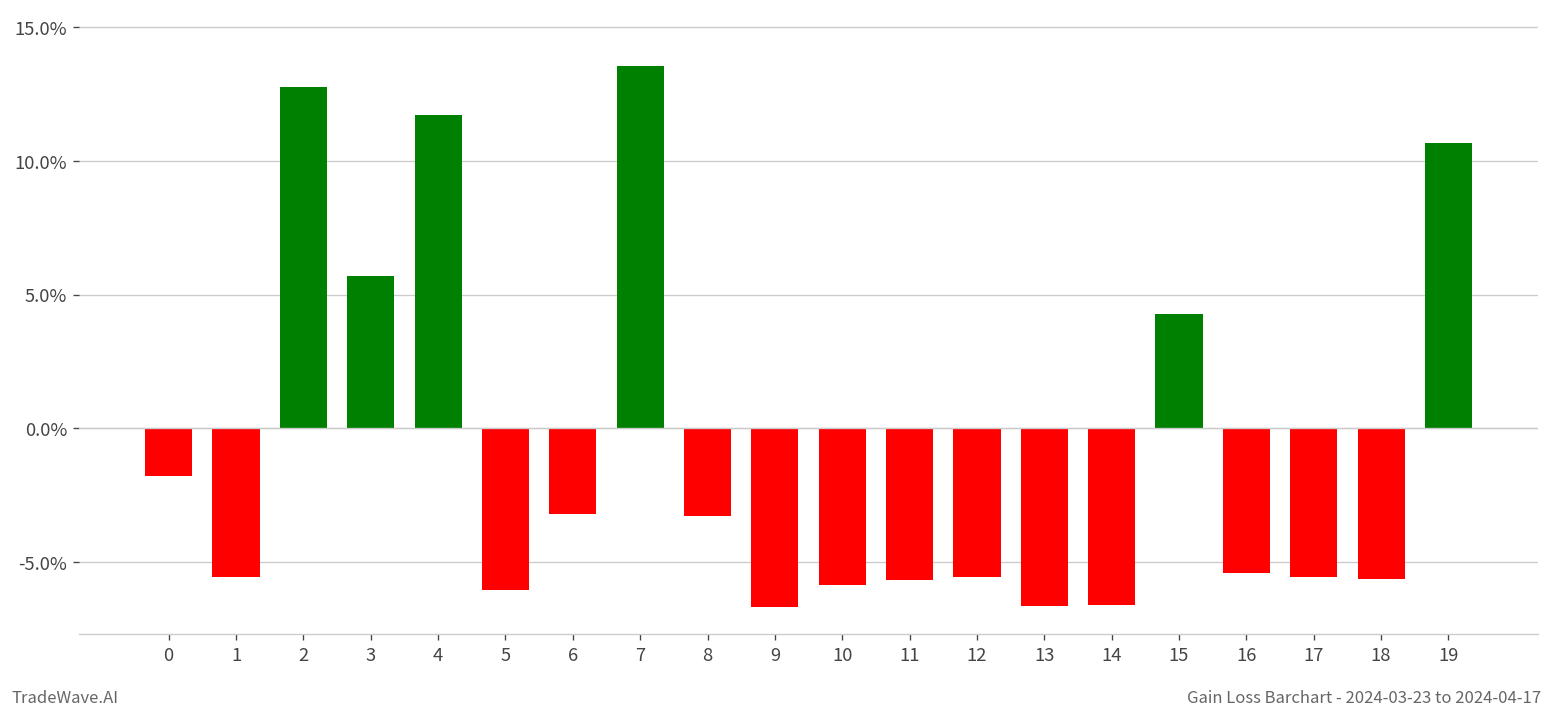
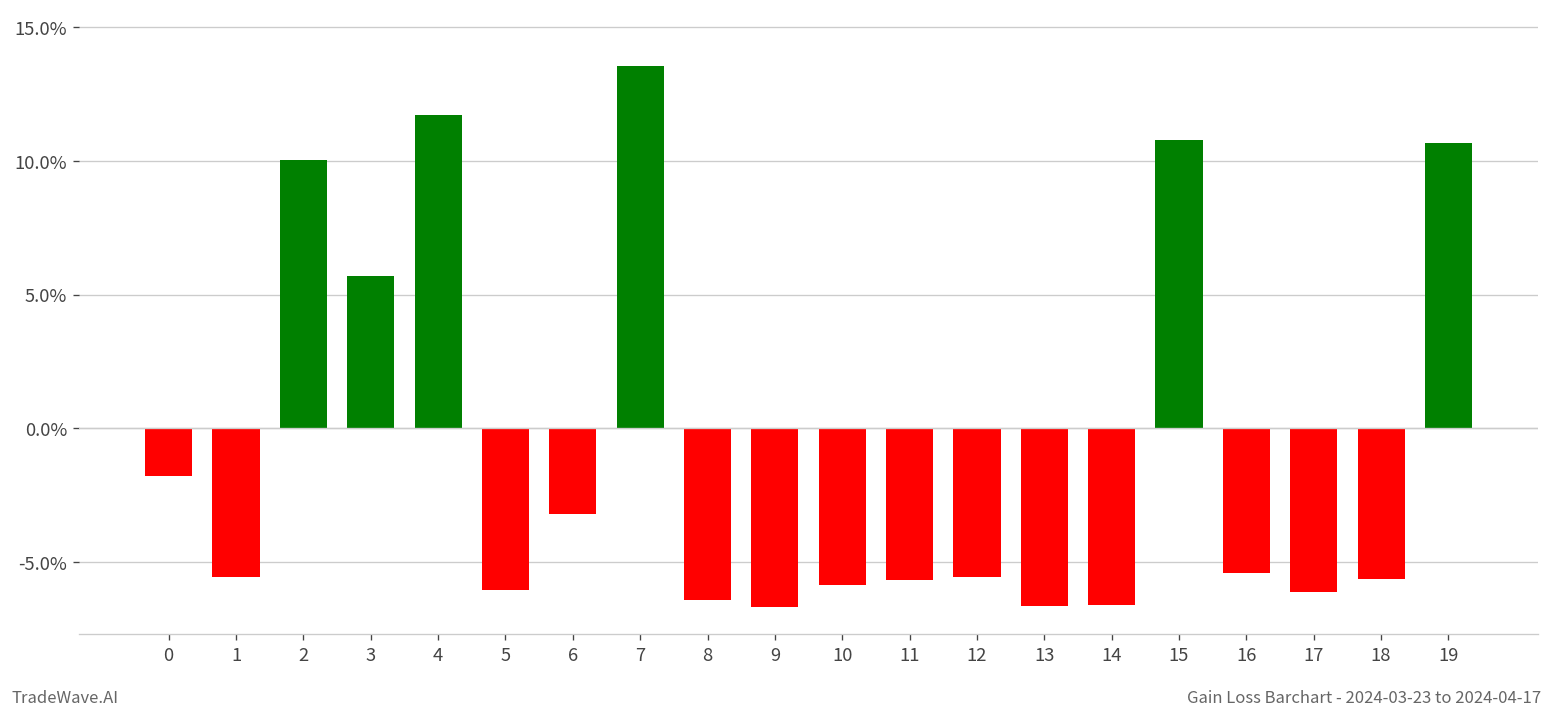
  {
    "0": "-1.8%",
    "1": "-5.6%",
-   "2": "12.8%",
+   "2": "10.0%",
    "3": "5.7%",
    "4": "11.7%",
    "5": "-6.0%",
    "6": "-3.2%",
    "7": "13.6%",
-   "8": "-3.3%",
+   "8": "-6.4%",
    "9": "-6.7%",
    "10": "-5.9%",
    "11": "-5.7%",
    "12": "-5.6%",
    "13": "-6.7%",
    "14": "-6.6%",
-   "15": "4.3%",
+   "15": "10.8%",
    "16": "-5.4%",
-   "17": "-5.6%",
+   "17": "-6.1%",
    "18": "-5.6%",
    "19": "10.7%"
  }
